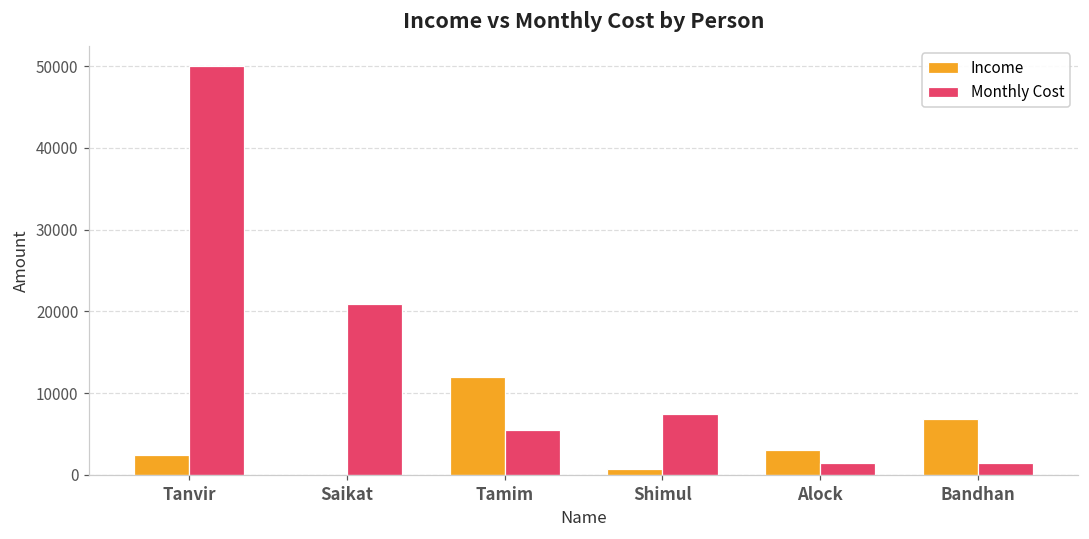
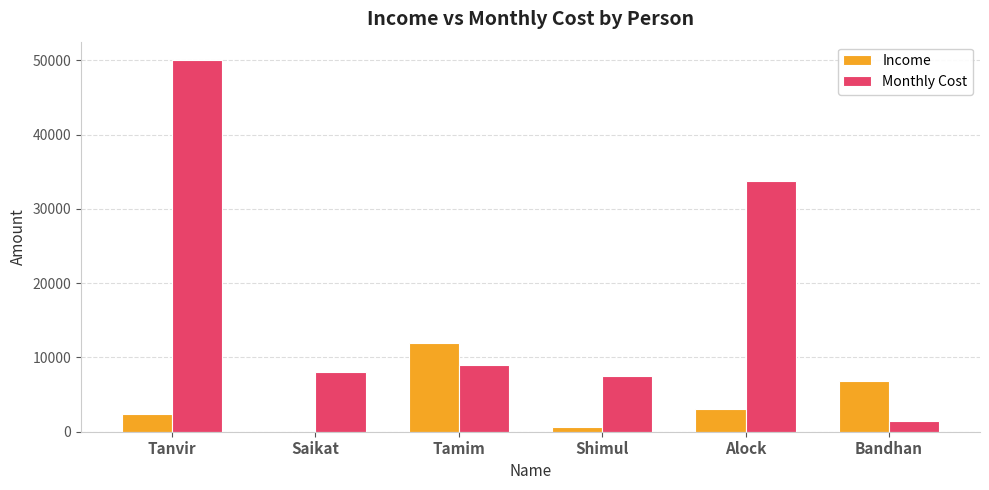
  {
    "Income": {
      "Tanvir": 2000,
      "Saikat": 0,
      "Tamim": 12000,
      "Shimul": 1000,
      "Alock": 3000,
      "Bandhan": 7000
    },
    "Monthly Cost": {
      "Tanvir": 50000,
-     "Saikat": 21000,
-     "Tamim": 6000,
+     "Saikat": 8000,
+     "Tamim": 9000,
      "Shimul": 7000,
-     "Alock": 2000,
+     "Alock": 34000,
      "Bandhan": 2000
    }
  }
